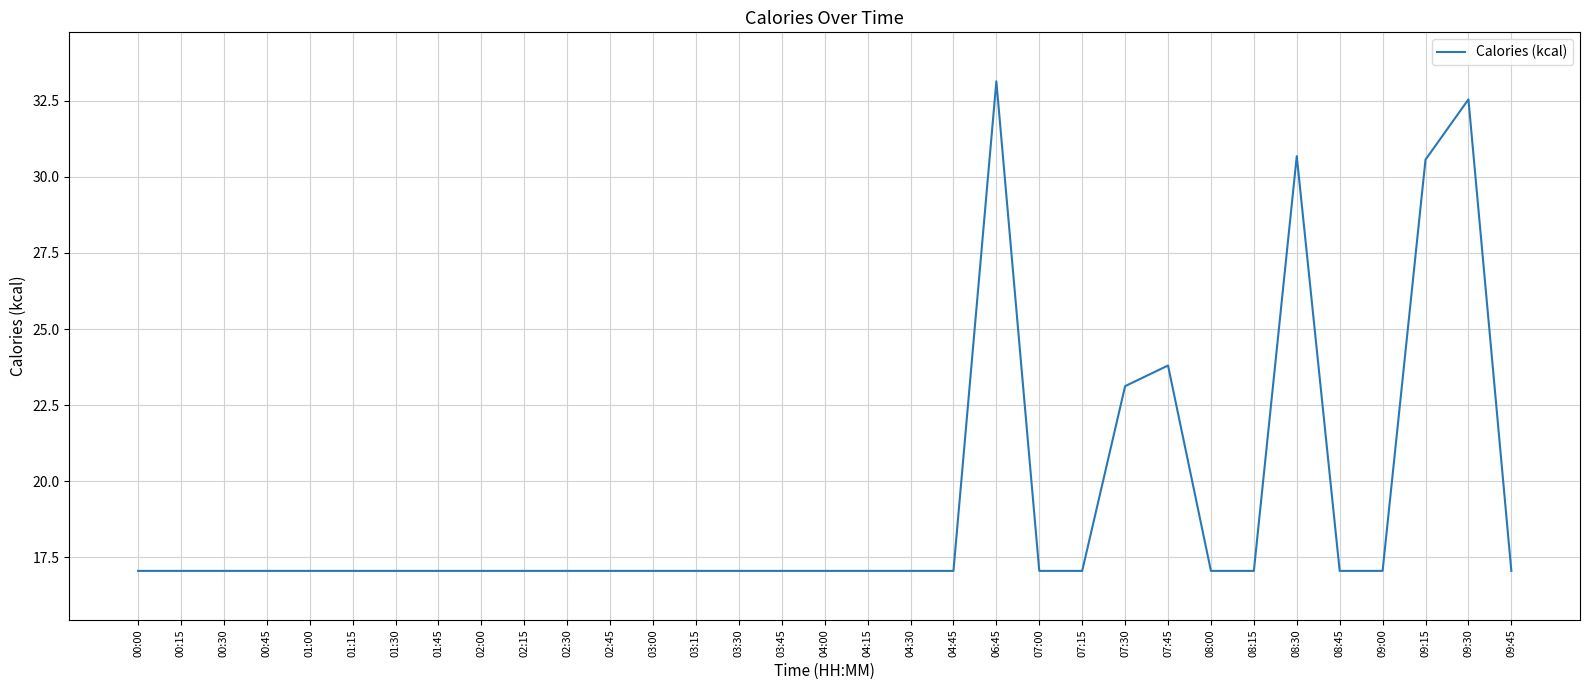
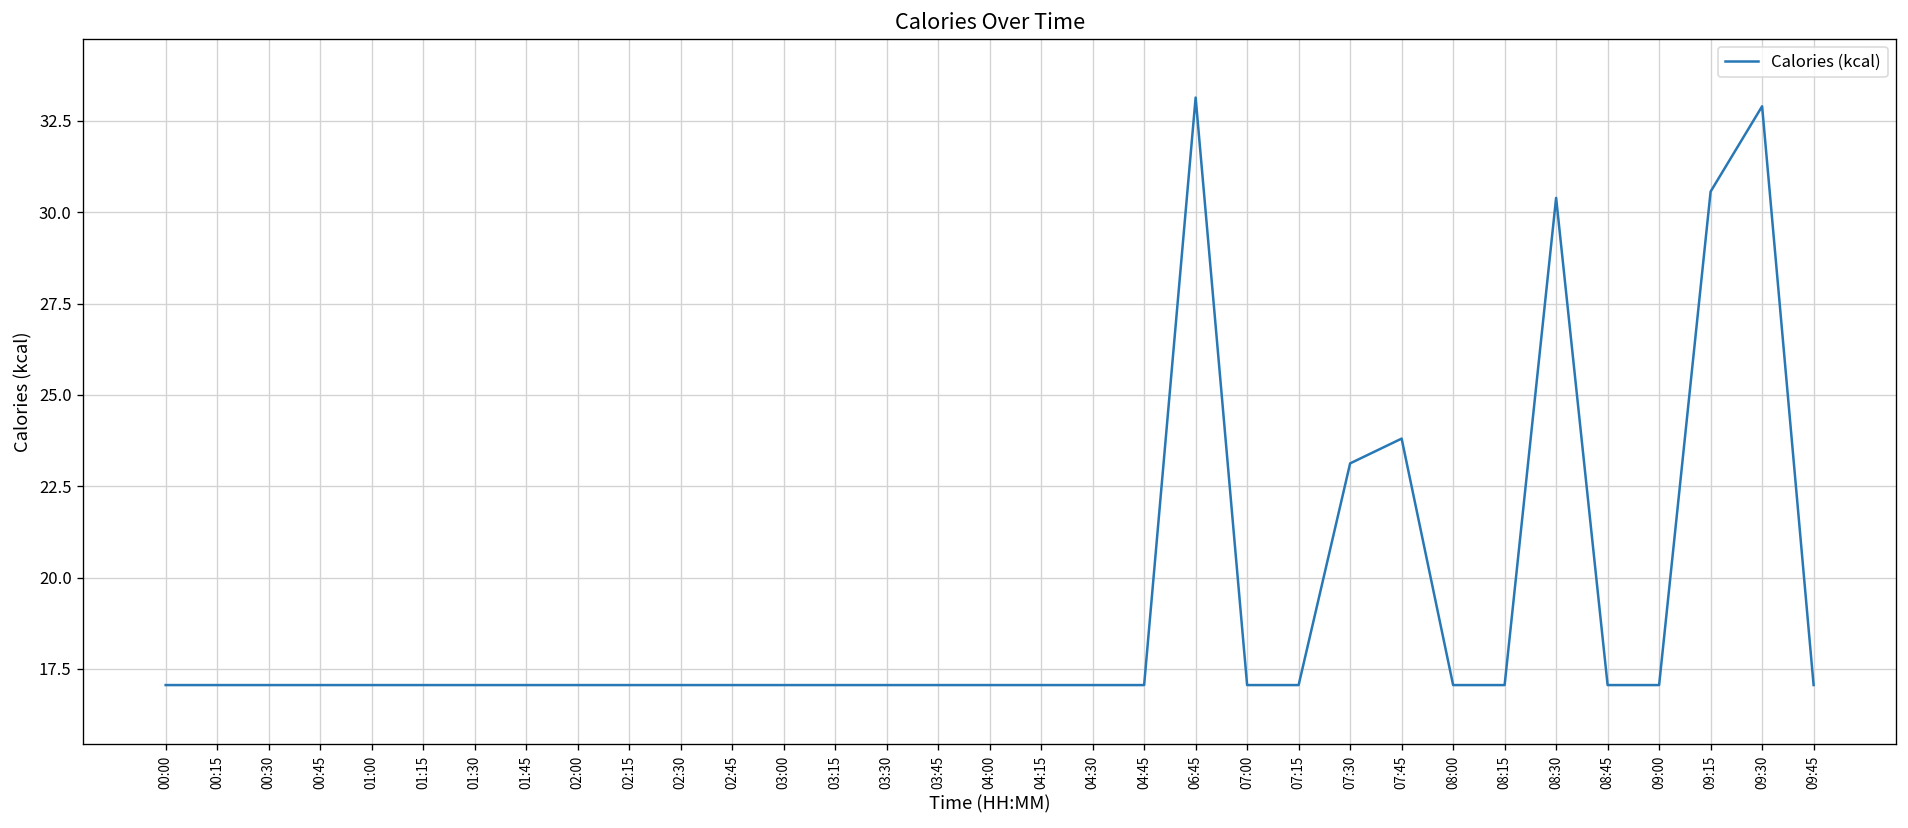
  {
    "00:00": 17.1,
    "00:15": 17.1,
    "00:30": 17.1,
    "00:45": 17.1,
    "01:00": 17.1,
    "01:15": 17.1,
    "01:30": 17.1,
    "01:45": 17.1,
    "02:00": 17.1,
    "02:15": 17.1,
    "02:30": 17.1,
    "02:45": 17.1,
    "03:00": 17.1,
    "03:15": 17.1,
    "03:30": 17.1,
    "03:45": 17.1,
    "04:00": 17.1,
    "04:15": 17.1,
    "04:30": 17.1,
    "04:45": 17.1,
    "06:45": 33.1,
    "07:00": 17.1,
    "07:15": 17.1,
    "07:30": 23.1,
    "07:45": 23.8,
    "08:00": 17.1,
    "08:15": 17.1,
-   "08:30": 30.7,
+   "08:30": 30.4,
    "08:45": 17.1,
    "09:00": 17.1,
    "09:15": 30.6,
-   "09:30": 32.5,
+   "09:30": 32.9,
    "09:45": 17.1
  }
